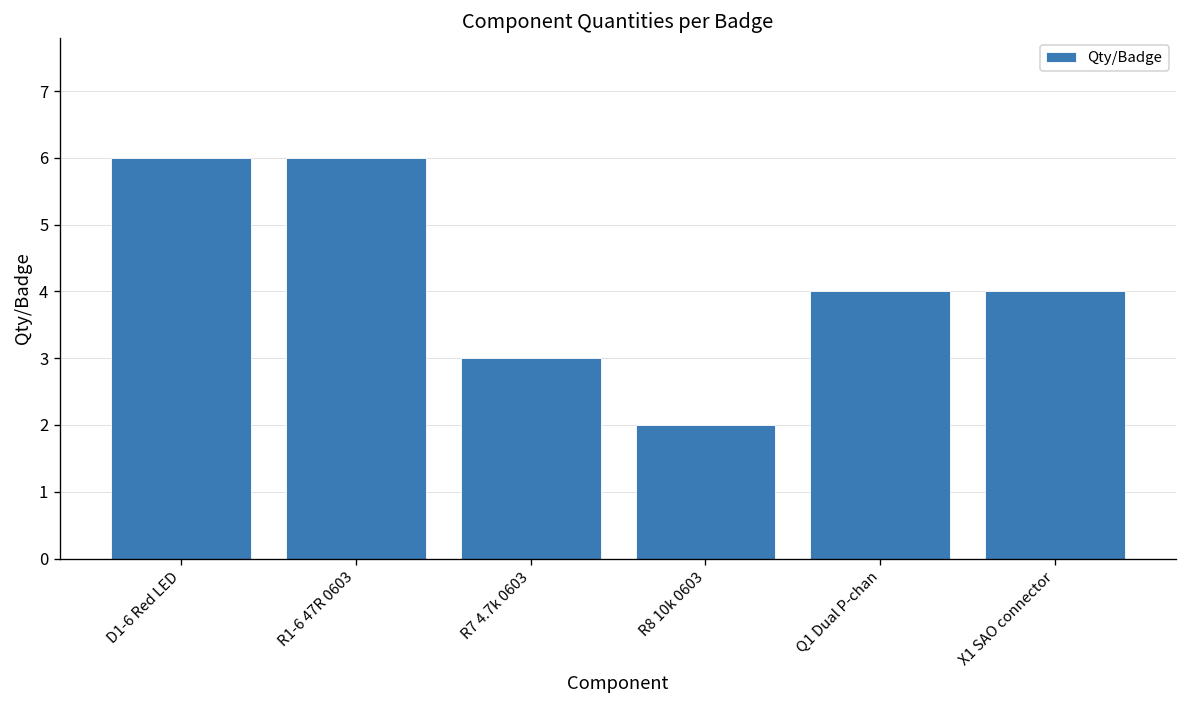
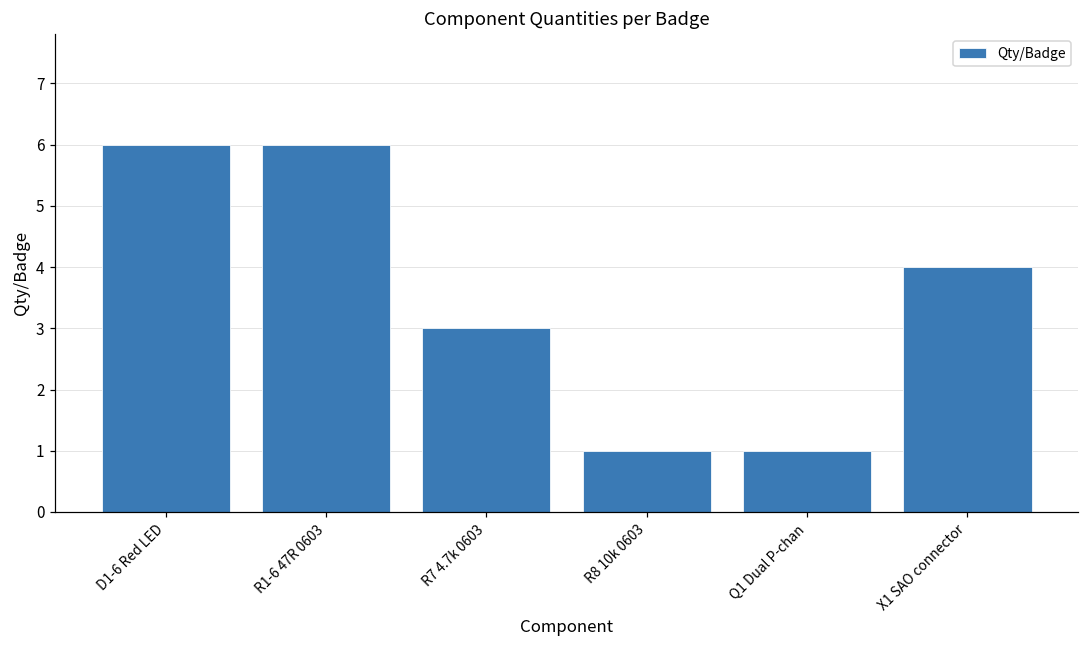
  {
    "D1-6 Red LED": 6,
    "R1-6 47R 0603": 6,
    "R7 4.7k 0603": 3,
-   "R8 10k 0603": 2,
-   "Q1 Dual P-chan": 4,
+   "R8 10k 0603": 1,
+   "Q1 Dual P-chan": 1,
    "X1 SAO connector": 4
  }
